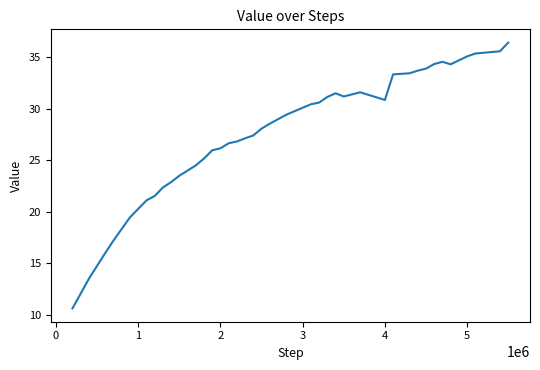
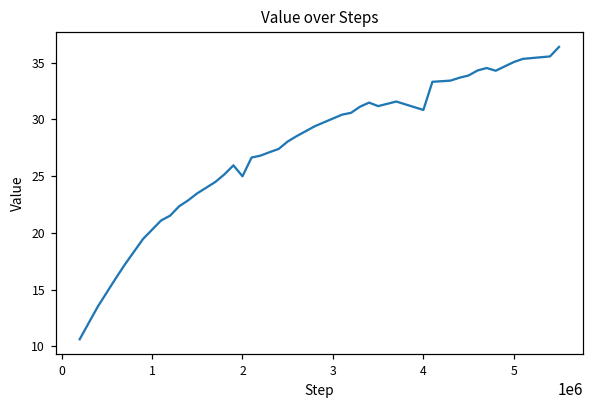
  {
-   "2": 26.2,
+   "2": 25.0,
    "4": 30.8,
    "5": 35.1
  }
